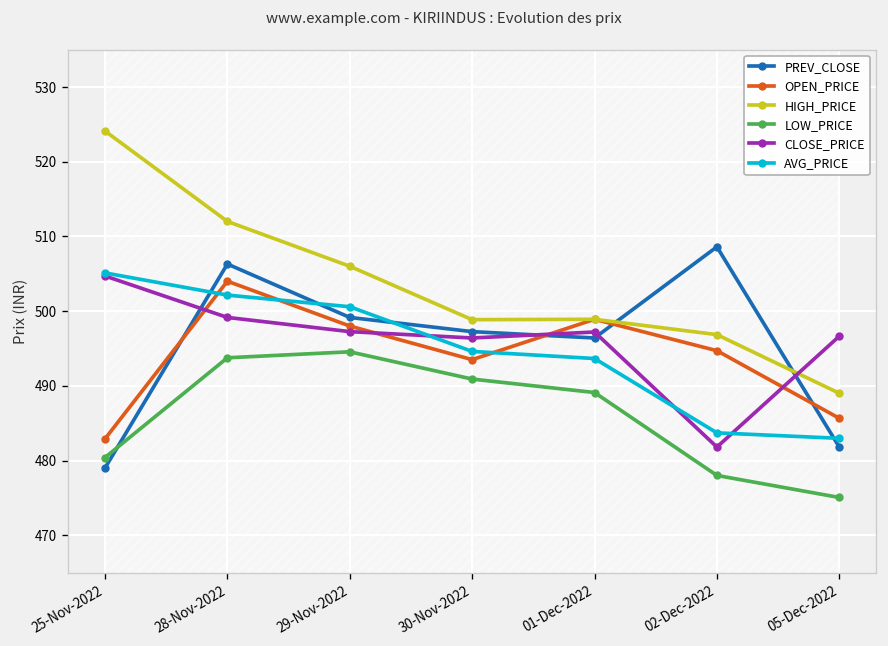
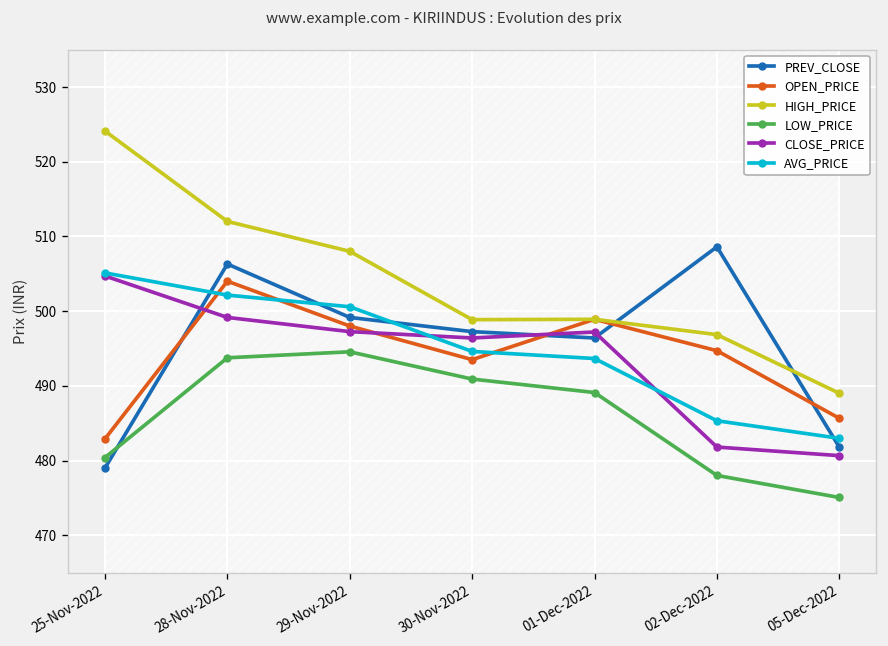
  {
    "PREV_CLOSE": {
      "25-Nov-2022": 479,
      "28-Nov-2022": 506,
      "29-Nov-2022": 499,
      "30-Nov-2022": 497,
      "01-Dec-2022": 496,
      "02-Dec-2022": 509,
      "05-Dec-2022": 482
    },
    "OPEN_PRICE": {
      "25-Nov-2022": 483,
      "28-Nov-2022": 504,
      "29-Nov-2022": 498,
      "30-Nov-2022": 494,
      "02-Dec-2022": 495,
      "05-Dec-2022": 486
    },
    "HIGH_PRICE": {
      "25-Nov-2022": 524,
      "28-Nov-2022": 512,
-     "29-Nov-2022": 506,
+     "29-Nov-2022": 508,
      "30-Nov-2022": 499,
      "02-Dec-2022": 497,
      "05-Dec-2022": 489
    },
    "LOW_PRICE": {
      "25-Nov-2022": 480,
      "28-Nov-2022": 494,
      "29-Nov-2022": 495,
      "30-Nov-2022": 491,
      "01-Dec-2022": 489,
      "02-Dec-2022": 478,
      "05-Dec-2022": 475
    },
    "CLOSE_PRICE": {
      "28-Nov-2022": 499,
      "29-Nov-2022": 497,
      "30-Nov-2022": 496,
      "01-Dec-2022": 497,
      "02-Dec-2022": 482,
-     "05-Dec-2022": 497
+     "05-Dec-2022": 481
    },
    "AVG_PRICE": {
      "28-Nov-2022": 502,
      "29-Nov-2022": 501,
      "30-Nov-2022": 495,
      "01-Dec-2022": 494,
-     "02-Dec-2022": 484,
+     "02-Dec-2022": 485,
      "05-Dec-2022": 483
    }
  }
